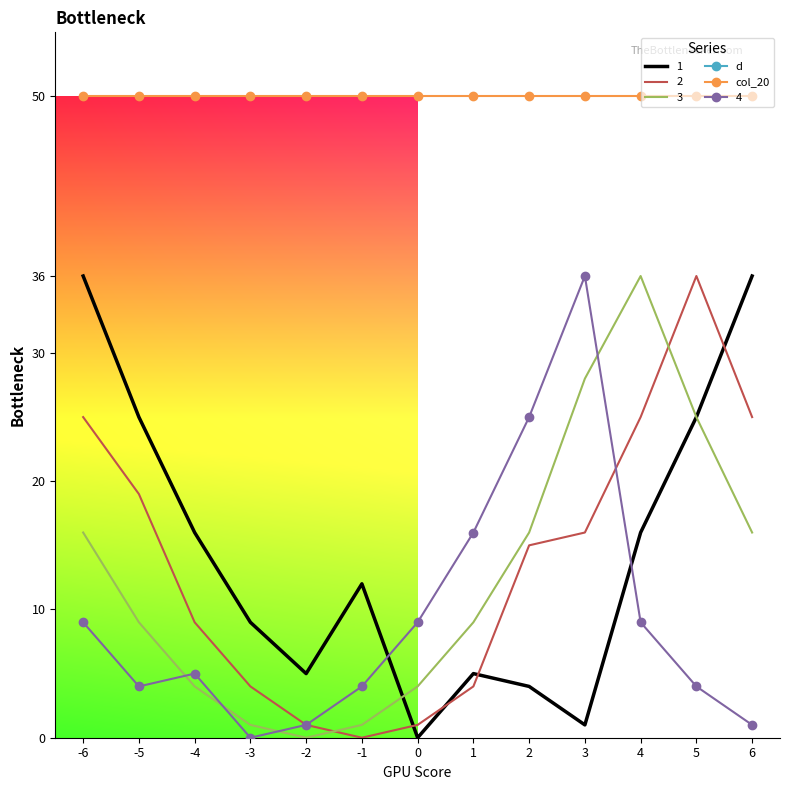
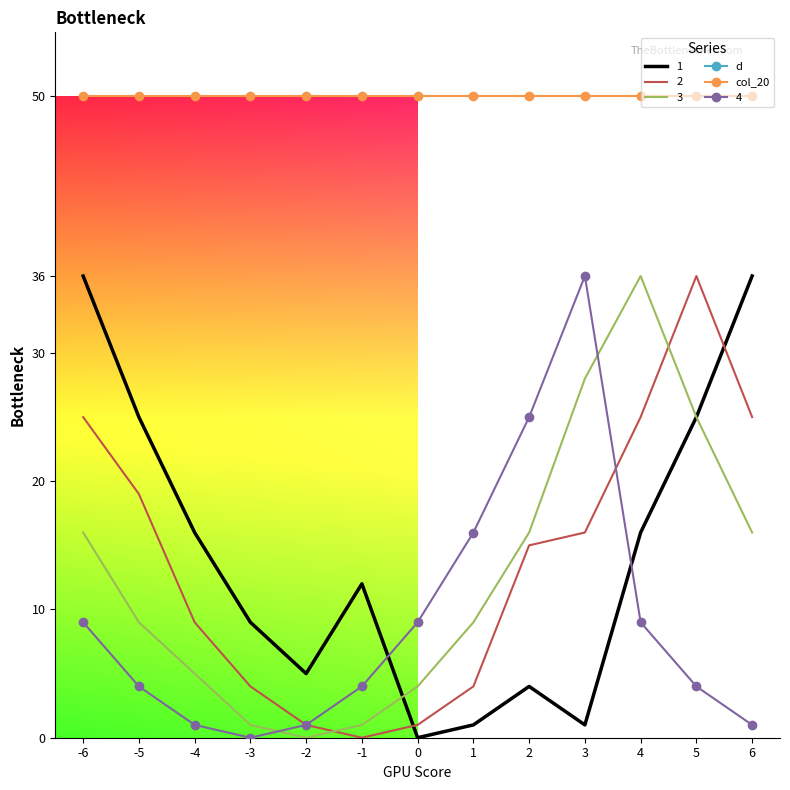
  {
    "1": {
      "-6": 36,
      "-5": 25,
      "-4": 16,
      "-3": 9,
      "-2": 5,
      "-1": 12,
      "0": 0,
-     "1": 5,
+     "1": 1,
      "2": 4,
      "3": 1,
      "4": 16,
      "6": 36
    },
    "2": {
      "-6": 25,
      "-5": 19,
      "-4": 9,
      "-3": 4,
      "-1": 0,
      "0": 1,
      "1": 4,
      "2": 15,
      "3": 16,
      "4": 25,
      "5": 36,
      "6": 25
    },
    "3": {
      "-6": 16,
      "-5": 9,
-     "-4": 4,
+     "-4": 5,
      "-3": 1,
      "-2": 0,
      "-1": 1,
      "0": 4,
      "1": 9,
      "2": 16,
      "3": 28,
      "4": 36,
      "6": 16
    },
    "col_20": {
      "-6": 50,
      "-5": 50,
      "-4": 50,
      "-3": 50,
      "-2": 50,
      "-1": 50,
      "0": 50,
      "1": 50,
      "2": 50,
      "3": 50
    },
    "4": {
      "-6": 9,
      "-5": 4,
-     "-4": 5,
+     "-4": 1,
      "-3": 0,
      "-1": 4,
      "0": 9,
      "1": 16,
      "2": 25,
      "3": 36,
      "4": 9,
      "5": 4,
      "6": 1
    }
  }
